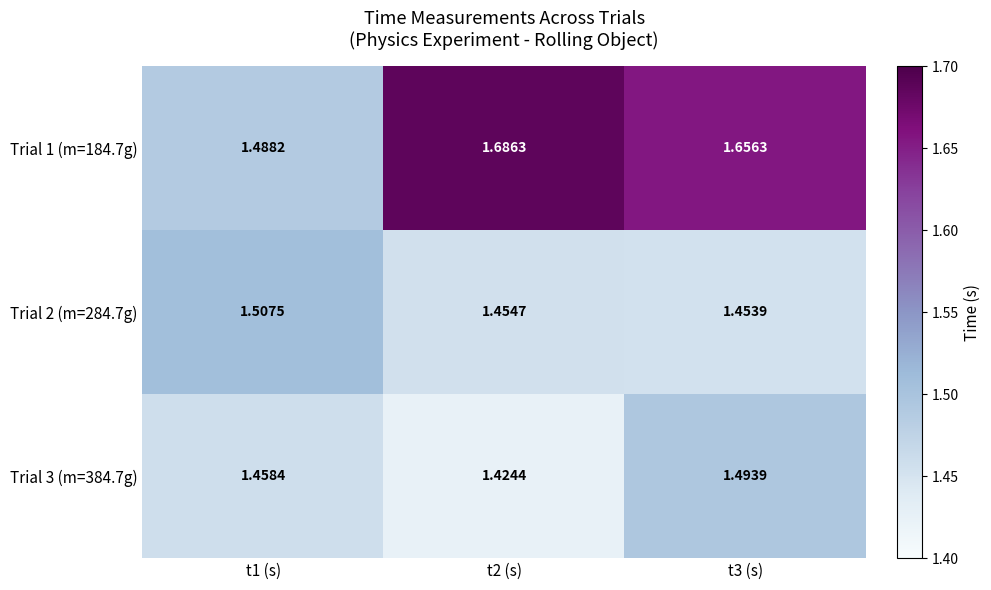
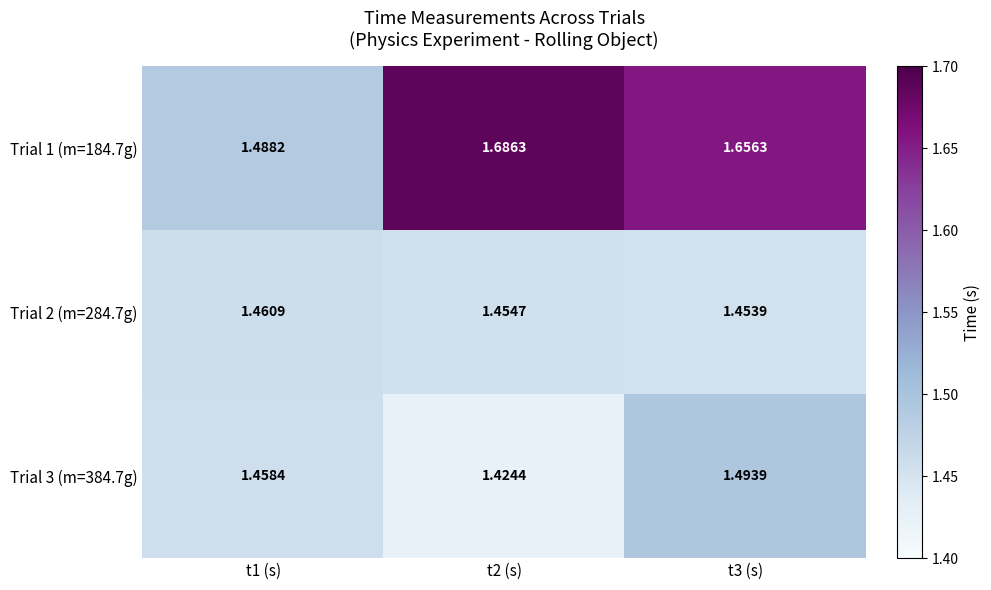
  {
    "Trial 1 (m=184.7g)": {
      "t1 (s)": 1.4882,
      "t2 (s)": 1.6863,
      "t3 (s)": 1.6563
    },
    "Trial 2 (m=284.7g)": {
-     "t1 (s)": 1.5075,
+     "t1 (s)": 1.4609,
      "t2 (s)": 1.4547,
      "t3 (s)": 1.4539
    },
    "Trial 3 (m=384.7g)": {
      "t1 (s)": 1.4584,
      "t2 (s)": 1.4244,
      "t3 (s)": 1.4939
    }
  }
